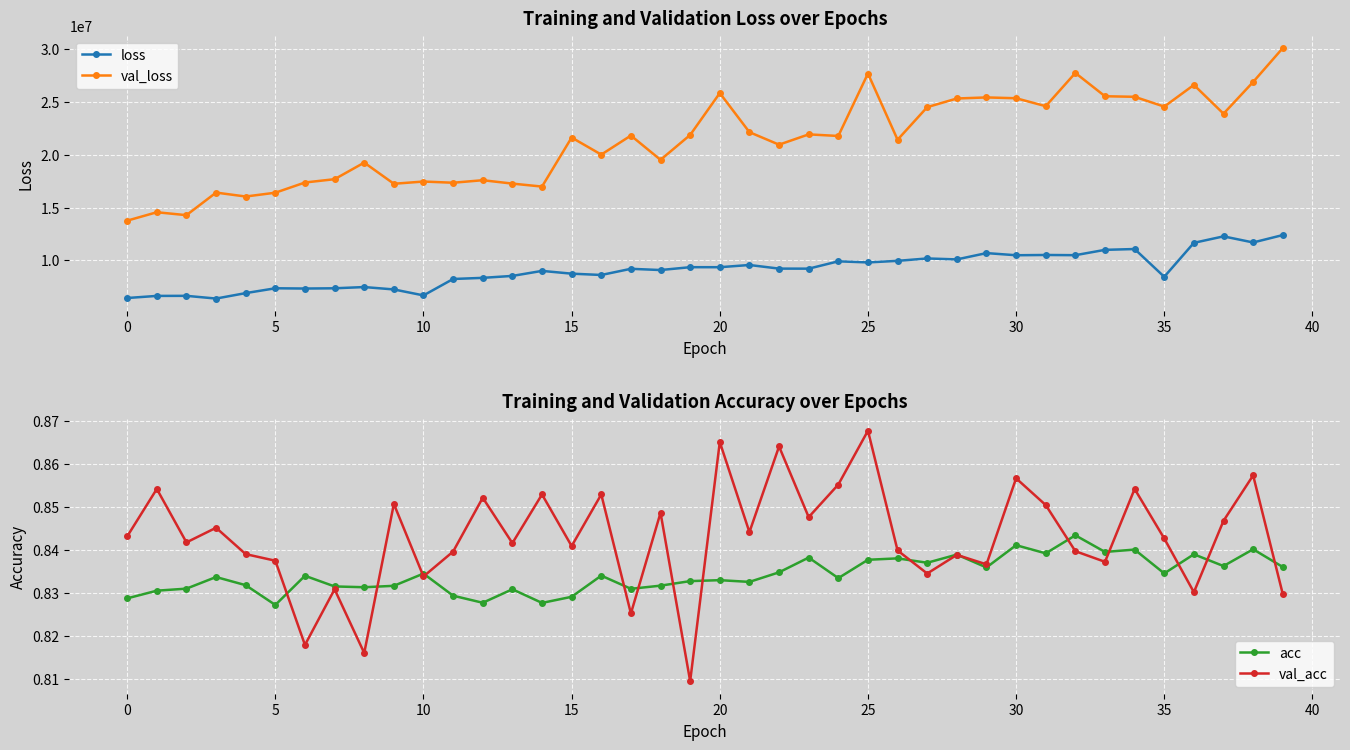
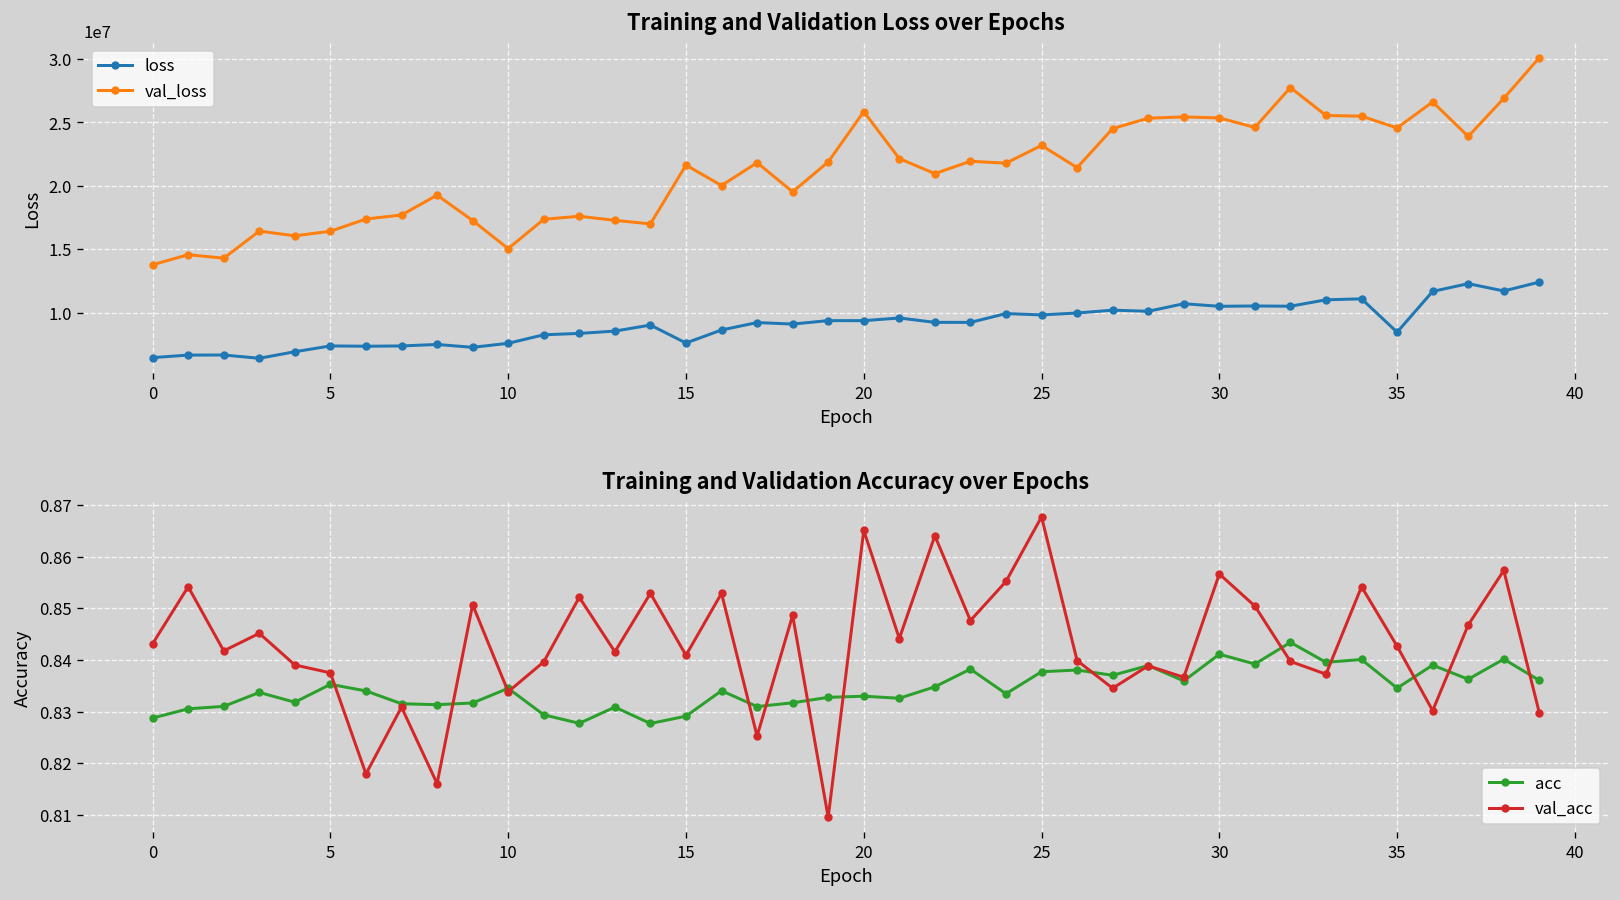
  {
    "Training and Validation Loss over Epochs": {
      "loss": {
        "0": 6400000,
        "5": 7400000,
-       "10": 6700000,
-       "15": 8700000,
+       "10": 7600000,
+       "15": 7600000,
        "20": 9400000,
        "25": 9800000,
        "30": 10500000,
        "35": 8400000
      },
      "val_loss": {
        "0": 13800000,
        "5": 16400000,
-       "10": 17500000,
+       "10": 15000000,
        "15": 21600000,
        "20": 25800000,
-       "25": 27700000,
+       "25": 23200000,
        "30": 25400000,
        "35": 24600000
      }
    },
    "Training and Validation Accuracy over Epochs": {
      "acc": {
        "0": 0.829,
-       "5": 0.827,
+       "5": 0.835,
        "10": 0.834,
        "15": 0.829,
        "20": 0.833,
        "25": 0.838,
        "30": 0.841,
        "35": 0.835
      },
      "val_acc": {
        "0": 0.843,
        "5": 0.837,
        "10": 0.834,
        "15": 0.841,
        "20": 0.865,
        "25": 0.868,
        "30": 0.857,
        "35": 0.843
      }
    }
  }
